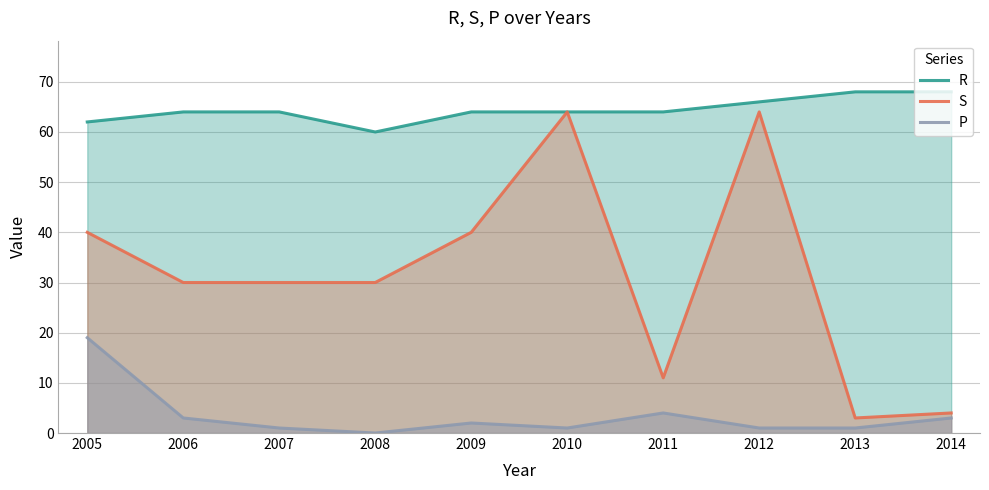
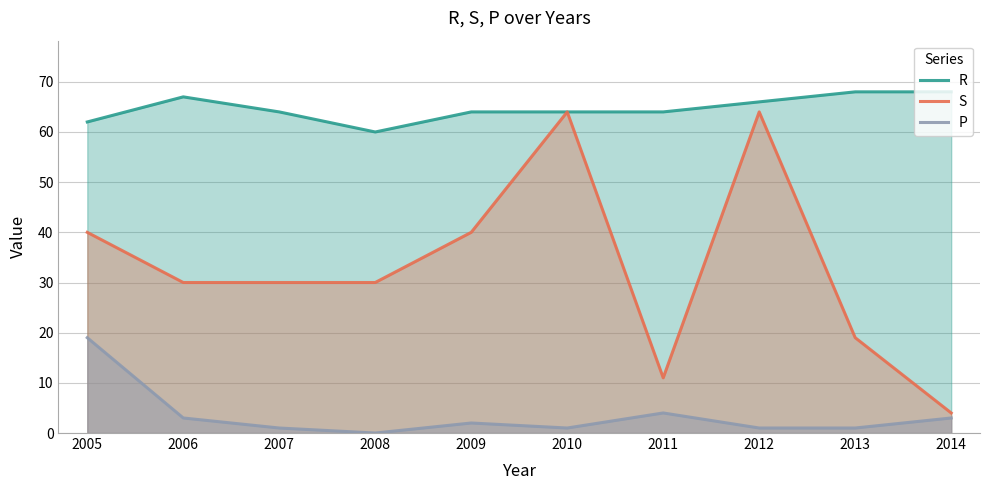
  {
    "R": {
      "2005": 62,
-     "2006": 64,
+     "2006": 67,
      "2007": 64,
      "2008": 60,
      "2009": 64,
      "2011": 64,
      "2012": 66,
      "2013": 68
    },
    "S": {
      "2005": 40,
      "2006": 30,
      "2007": 30,
      "2008": 30,
      "2009": 40,
      "2011": 11,
      "2012": 64,
-     "2013": 3,
+     "2013": 19,
      "2014": 4
    },
    "P": {
      "2005": 19,
      "2006": 3,
      "2007": 1,
      "2008": 0,
      "2009": 2,
      "2010": 1,
      "2011": 4,
      "2012": 1,
      "2013": 1,
      "2014": 3
    }
  }
